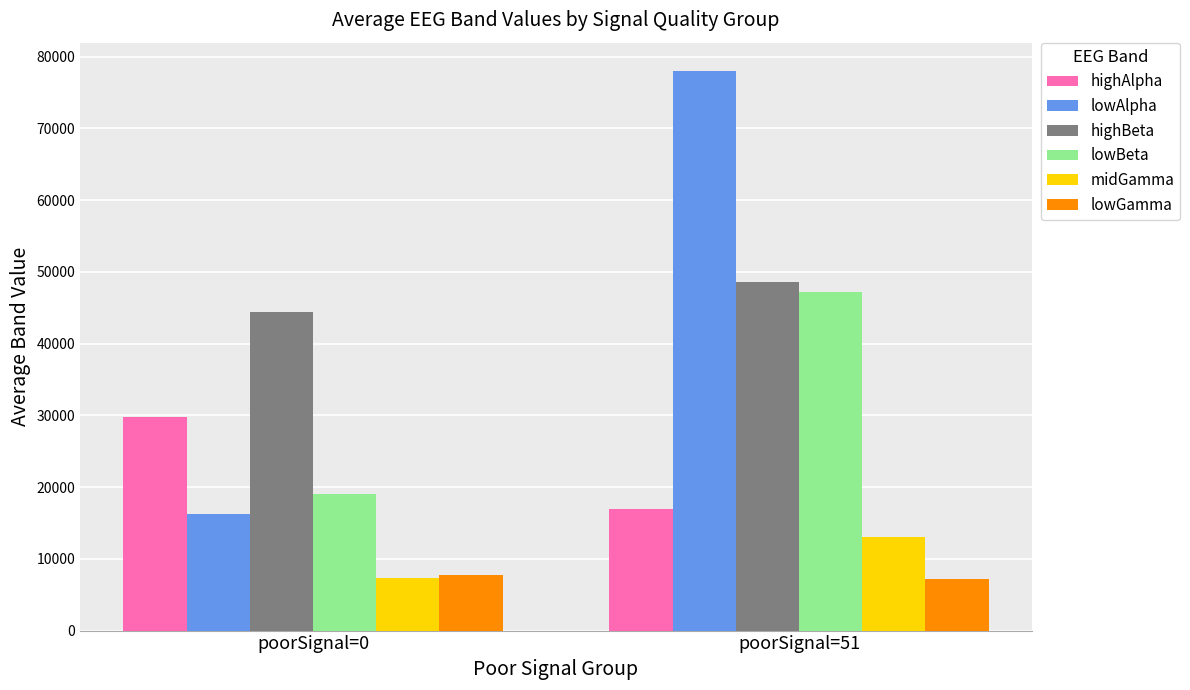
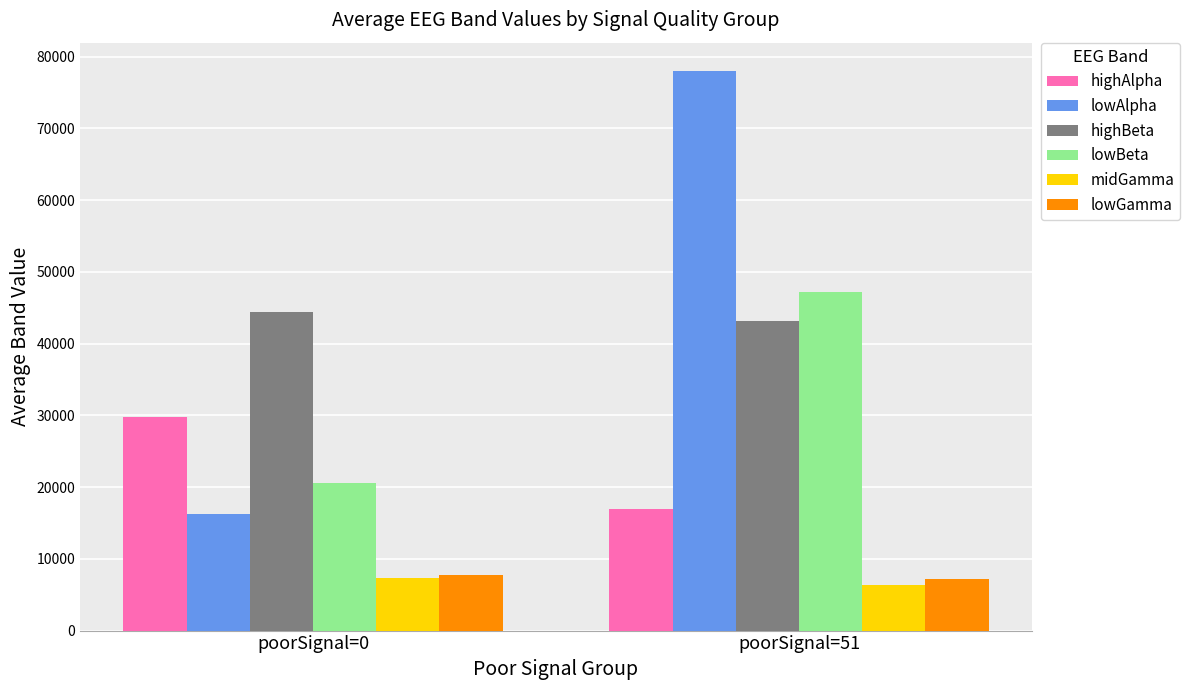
  {
    "highAlpha": {
      "poorSignal=0": 30000,
      "poorSignal=51": 17000
    },
    "lowAlpha": {
      "poorSignal=0": 16000,
      "poorSignal=51": 78000
    },
    "highBeta": {
      "poorSignal=0": 44000,
-     "poorSignal=51": 49000
+     "poorSignal=51": 43000
    },
    "lowBeta": {
-     "poorSignal=0": 19000,
+     "poorSignal=0": 21000,
      "poorSignal=51": 47000
    },
    "midGamma": {
      "poorSignal=0": 7000,
-     "poorSignal=51": 13000
+     "poorSignal=51": 6000
    },
    "lowGamma": {
      "poorSignal=0": 8000,
      "poorSignal=51": 7000
    }
  }
